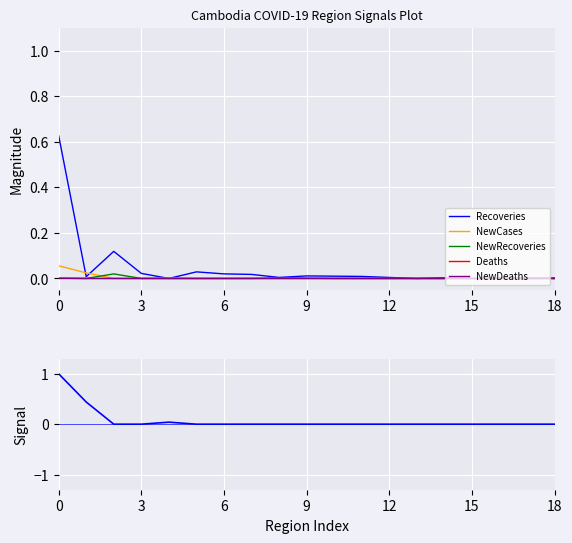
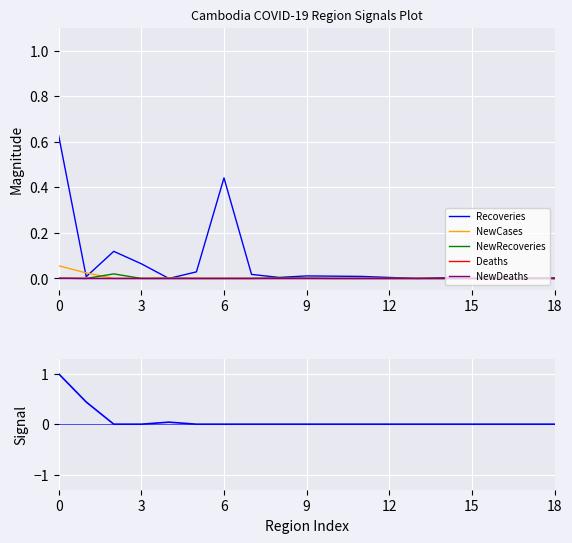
  {
    "Cambodia COVID-19 Region Signals Plot": {
      "Recoveries": {
        "0": 0.63,
-       "3": 0.02,
-       "6": 0.02
+       "3": 0.06,
+       "6": 0.44
      },
      "NewCases": {
        "0": 0.06
      }
    }
  }
